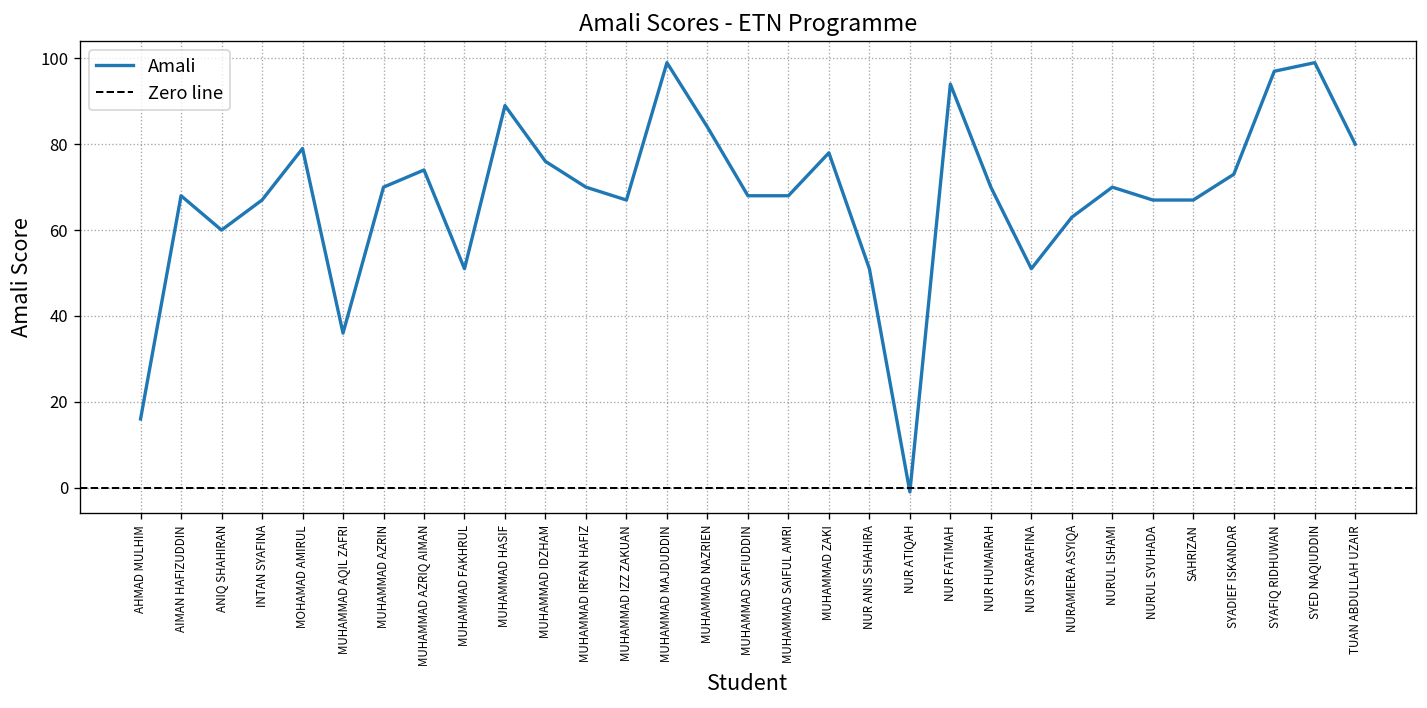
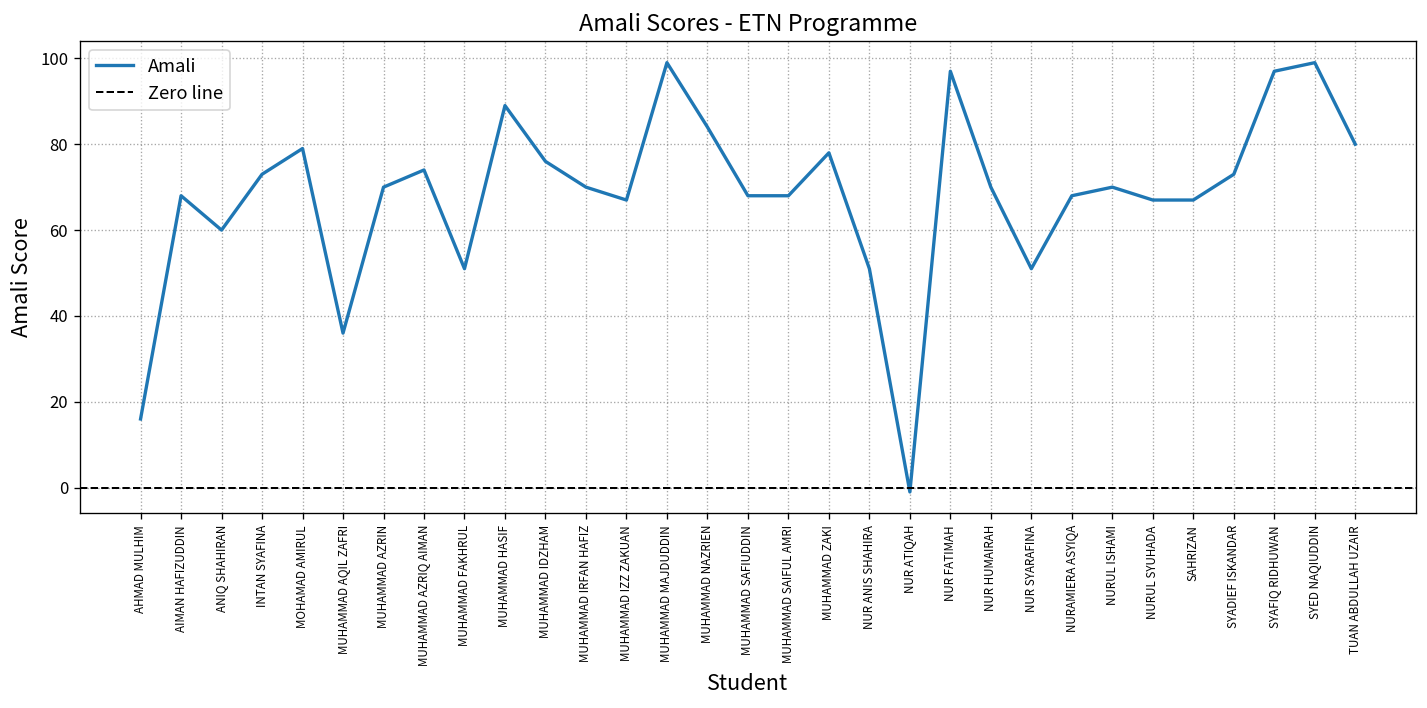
  {
    "AHMAD MULHIM": 16,
    "AIMAN HAFIZUDDIN": 68,
    "ANIQ SHAHIRAN": 60,
-   "INTAN SYAFINA": 67,
+   "INTAN SYAFINA": 73,
    "MOHAMAD AMIRUL": 79,
    "MUHAMMAD AQIL ZAFRI": 36,
    "MUHAMMAD AZRIN": 70,
    "MUHAMMAD AZRIQ AIMAN": 74,
    "MUHAMMAD FAKHRUL": 51,
    "MUHAMMAD HASIF": 89,
    "MUHAMMAD IDZHAM": 76,
    "MUHAMMAD IRFAN HAFIZ": 70,
    "MUHAMMAD IZZ ZAKUAN": 67,
    "MUHAMMAD MAJDUDDIN": 99,
    "MUHAMMAD NAZRIEN": 84,
    "MUHAMMAD SAFIUDDIN": 68,
    "MUHAMMAD SAIFUL AMRI": 68,
    "MUHAMMAD ZAKI": 78,
    "NUR ANIS SHAHIRA": 51,
    "NUR ATIQAH": -1,
-   "NUR FATIMAH": 94,
+   "NUR FATIMAH": 97,
    "NUR HUMAIRAH": 70,
    "NUR SYARAFINA": 51,
-   "NURAMIERA ASYIQA": 63,
+   "NURAMIERA ASYIQA": 68,
    "NURUL ISHAMI": 70,
    "NURUL SYUHADA": 67,
    "SAHRIZAN": 67,
    "SYADIEF ISKANDAR": 73,
    "SYAFIQ RIDHUWAN": 97,
    "SYED NAQIUDDIN": 99,
    "TUAN ABDULLAH UZAIR": 80
  }
